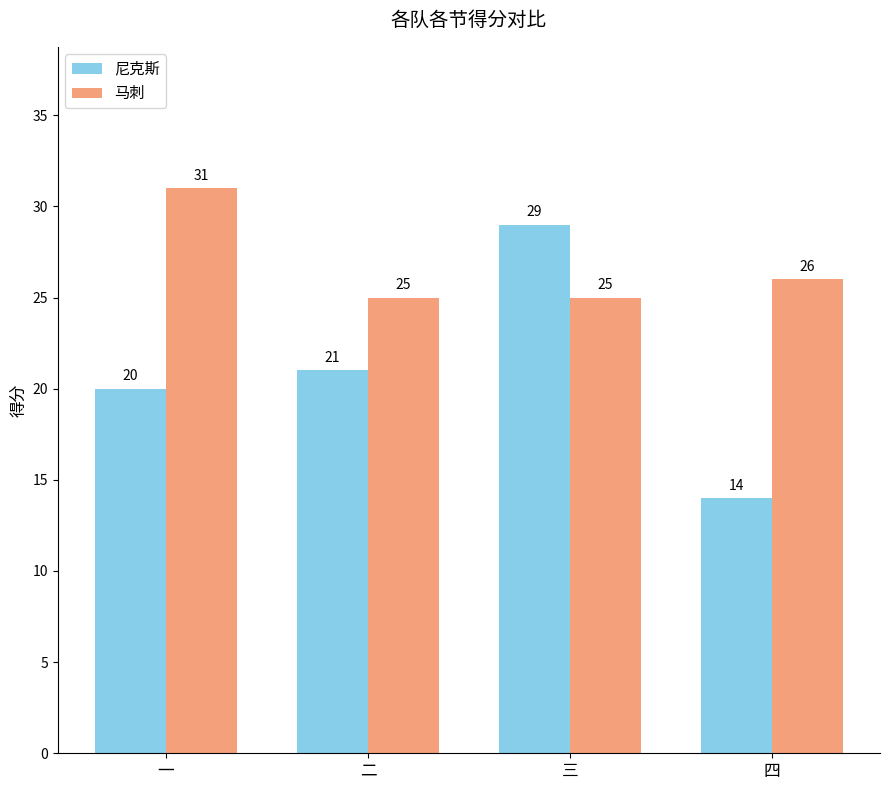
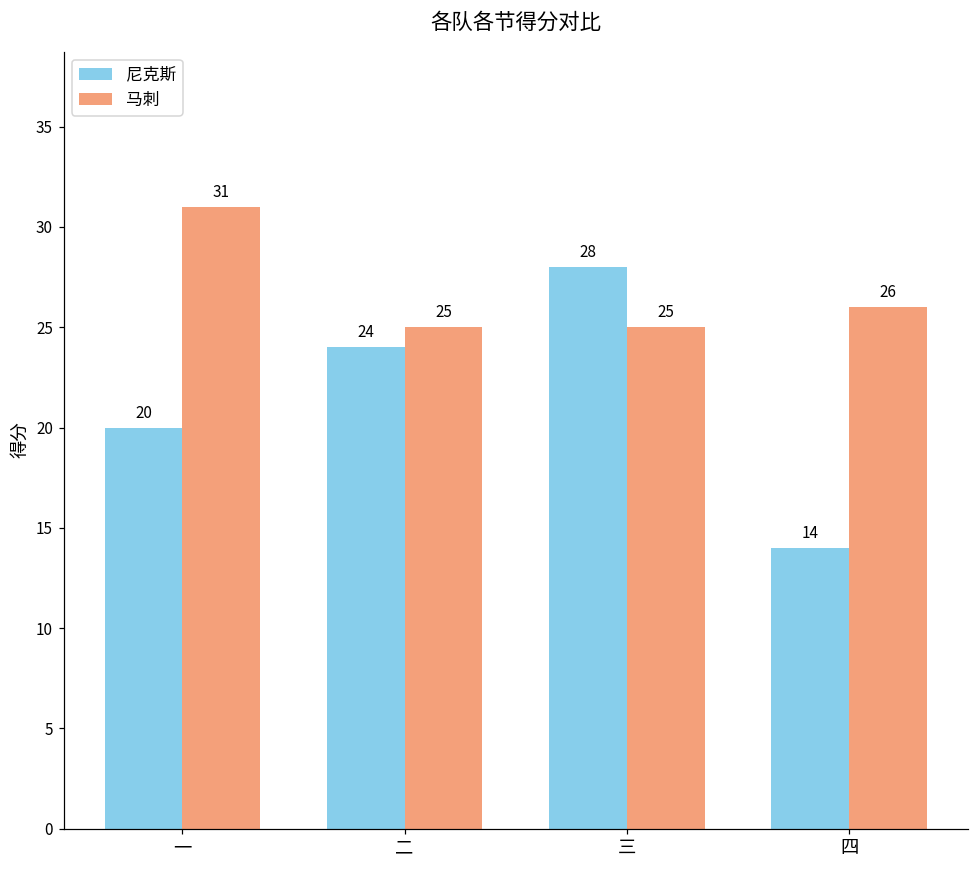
  {
    "尼克斯": {
      "一": 20,
-     "二": 21,
-     "三": 29,
+     "二": 24,
+     "三": 28,
      "四": 14
    },
    "马刺": {
      "一": 31,
      "二": 25,
      "三": 25,
      "四": 26
    }
  }
